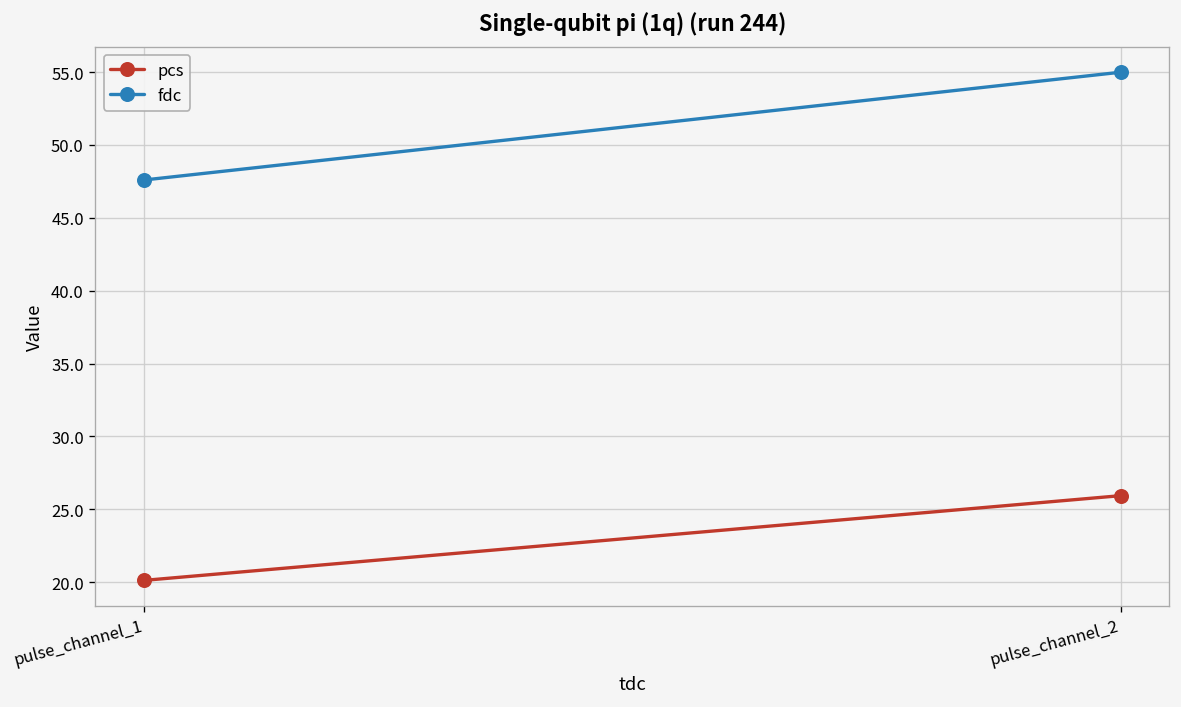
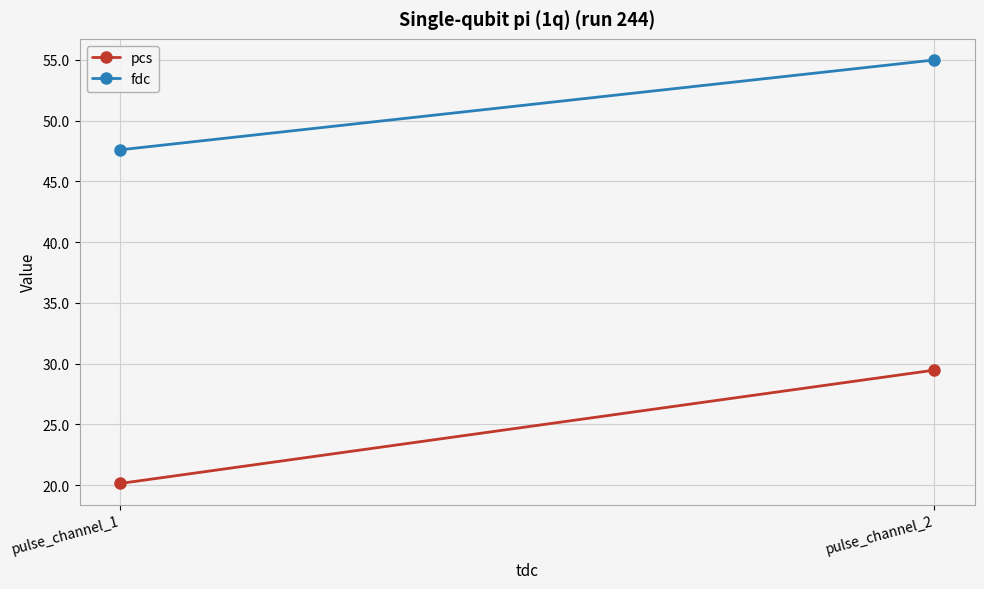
  {
    "pcs": {
      "pulse_channel_1": 20.1,
-     "pulse_channel_2": 25.9
+     "pulse_channel_2": 29.5
    },
    "fdc": {
      "pulse_channel_1": 47.6,
      "pulse_channel_2": 55.0
    }
  }
